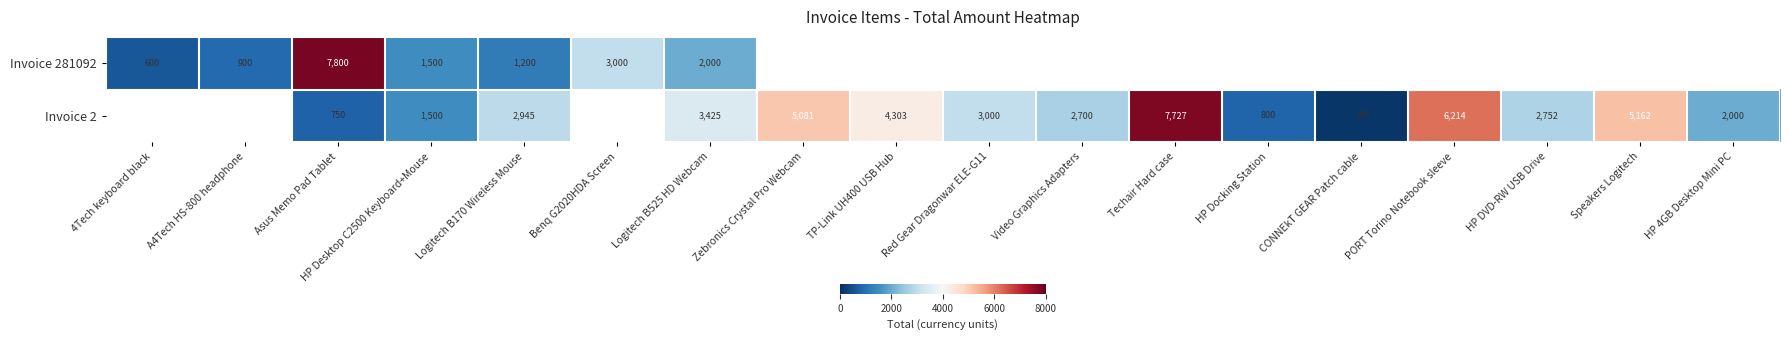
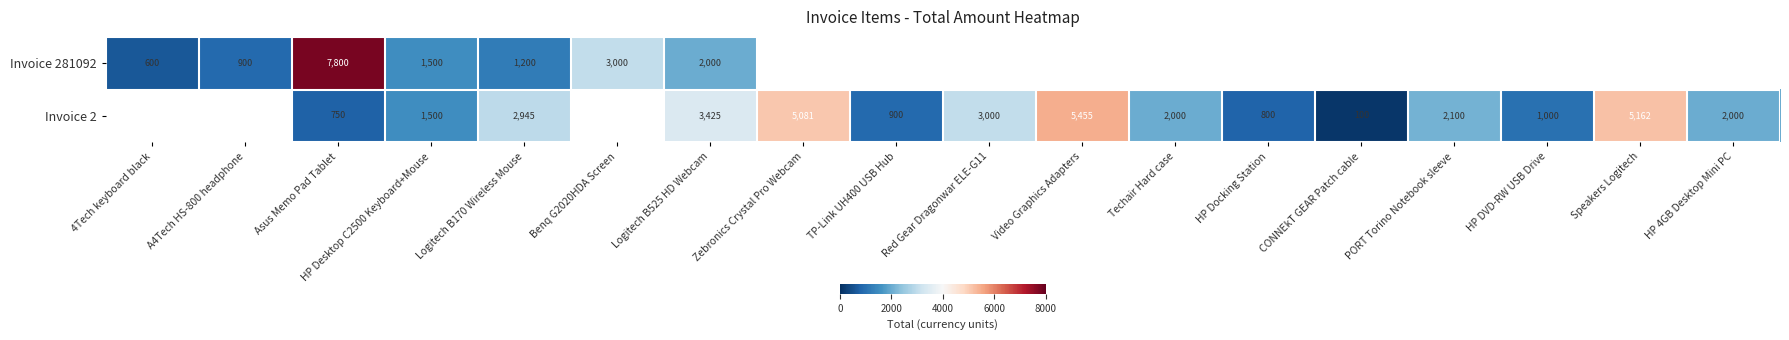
  {
    "Invoice 281092": {
      "4Tech keyboard black": "600",
      "A4Tech HS-800 headphone": "900",
      "Asus Memo Pad Tablet": "7,800",
      "HP Desktop C2500 Keyboard+Mouse": "1,500",
      "Logitech B170 Wireless Mouse": "1,200",
      "Benq G2020HDA Screen": "3,000",
      "Logitech B525 HD Webcam": "2,000"
    },
    "Invoice 2": {
      "Asus Memo Pad Tablet": "750",
      "HP Desktop C2500 Keyboard+Mouse": "1,500",
      "Logitech B170 Wireless Mouse": "2,945",
      "Logitech B525 HD Webcam": "3,425",
      "Zebronics Crystal Pro Webcam": "5,081",
-     "TP-Link UH400 USB Hub": "4,303",
+     "TP-Link UH400 USB Hub": "900",
      "Red Gear Dragonwar ELE-G11": "3,000",
-     "Video Graphics Adapters": "2,700",
-     "Techair Hard case": "7,727",
+     "Video Graphics Adapters": "5,455",
+     "Techair Hard case": "2,000",
      "HP Docking Station": "800",
      "CONNEkT GEAR Patch cable": "100",
-     "PORT Torino Notebook sleeve": "6,214",
-     "HP DVD-RW USB Drive": "2,752",
+     "PORT Torino Notebook sleeve": "2,100",
+     "HP DVD-RW USB Drive": "1,000",
      "Speakers Logitech": "5,162",
      "HP 4GB Desktop Mini PC": "2,000"
    }
  }
